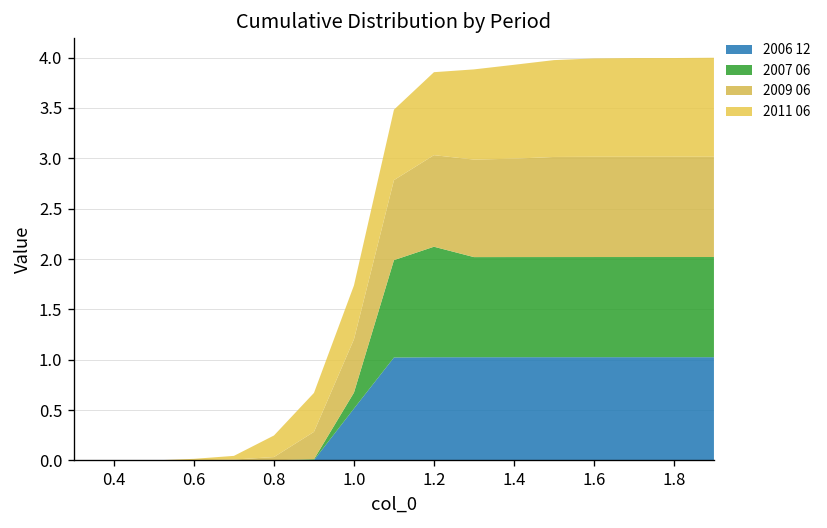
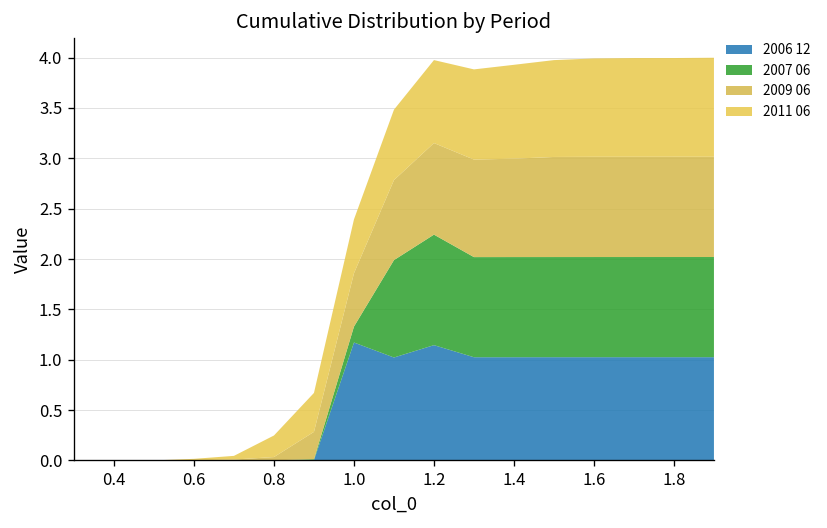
  {
    "2006 12": {
-     "1.0": 0.5,
-     "1.2": 1.0,
+     "1.0": 1.2,
+     "1.2": 1.1,
      "1.4": 1.0,
      "1.6": 1.0,
      "1.8": 1.0
    },
    "2007 06": {
      "1.0": 0.2,
      "1.2": 1.1,
      "1.4": 1.0,
      "1.6": 1.0,
      "1.8": 1.0
    }
  }
